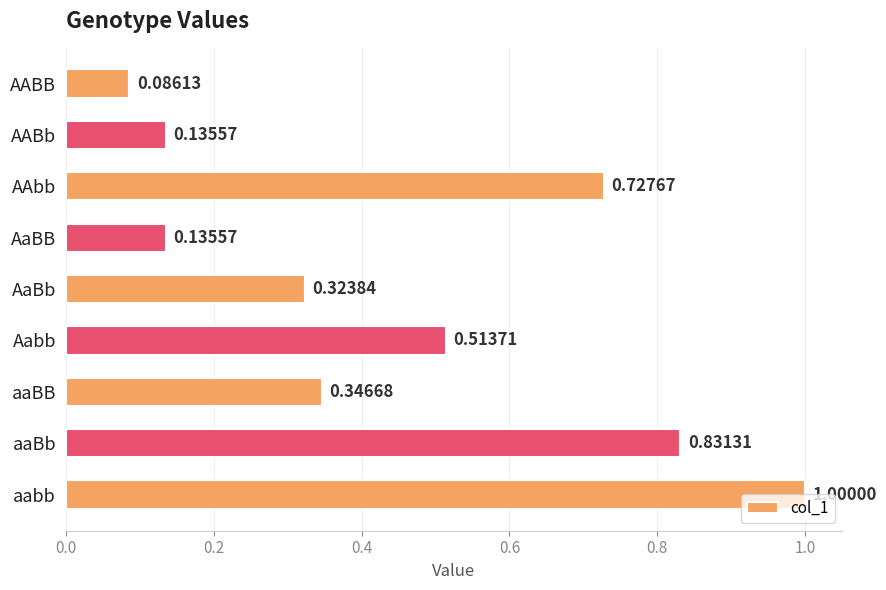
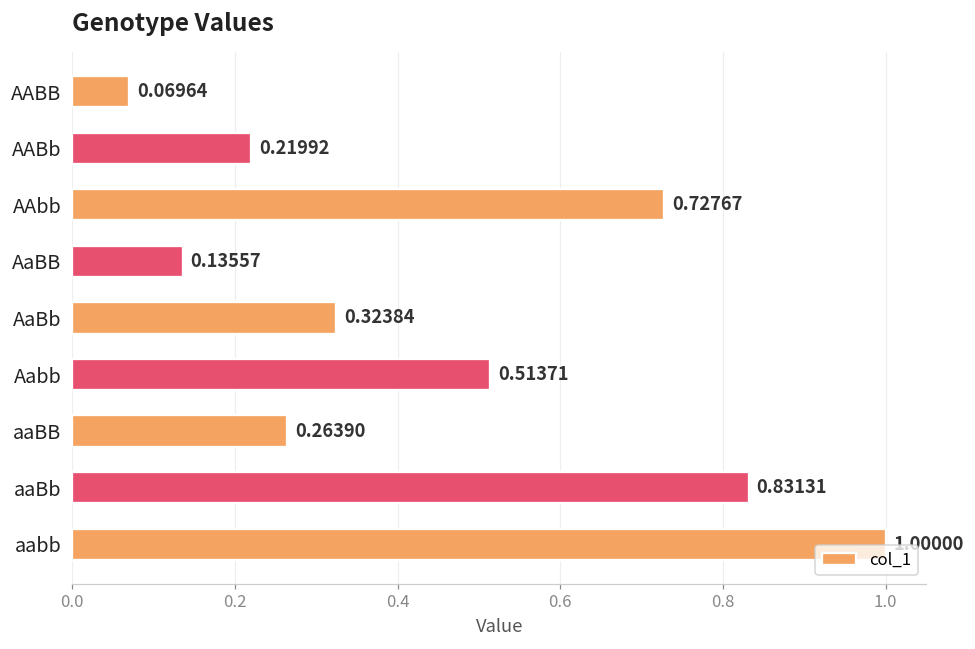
  {
-   "AABB": 0.08613,
-   "AABb": 0.13557,
+   "AABB": 0.06964,
+   "AABb": 0.21992,
    "AAbb": 0.72767,
    "AaBB": 0.13557,
    "AaBb": 0.32384,
    "Aabb": 0.51371,
-   "aaBB": 0.34668,
+   "aaBB": 0.26390,
    "aaBb": 0.83131
  }
